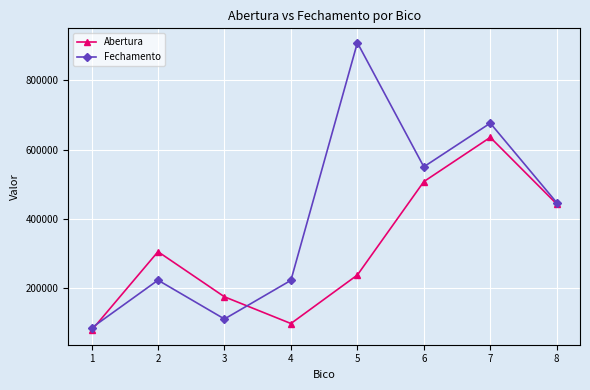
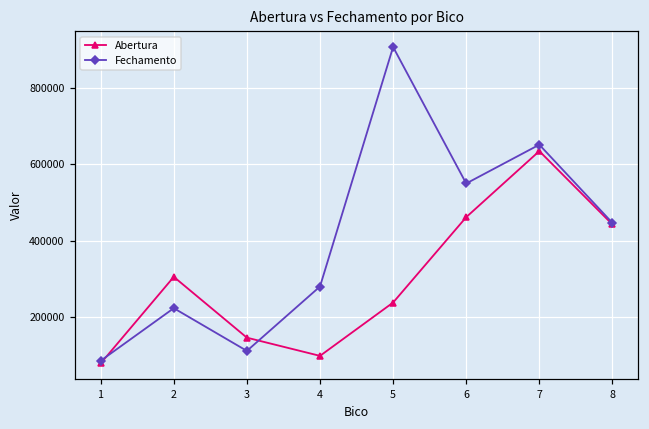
  {
    "Abertura": {
      "2": 300000,
-     "3": 170000,
+     "3": 140000,
      "4": 100000,
      "5": 240000,
-     "6": 510000,
+     "6": 460000,
      "7": 640000
    },
    "Fechamento": {
      "2": 220000,
      "3": 110000,
-     "4": 220000,
+     "4": 280000,
      "5": 910000,
      "6": 550000,
-     "7": 680000
+     "7": 650000
    }
  }
